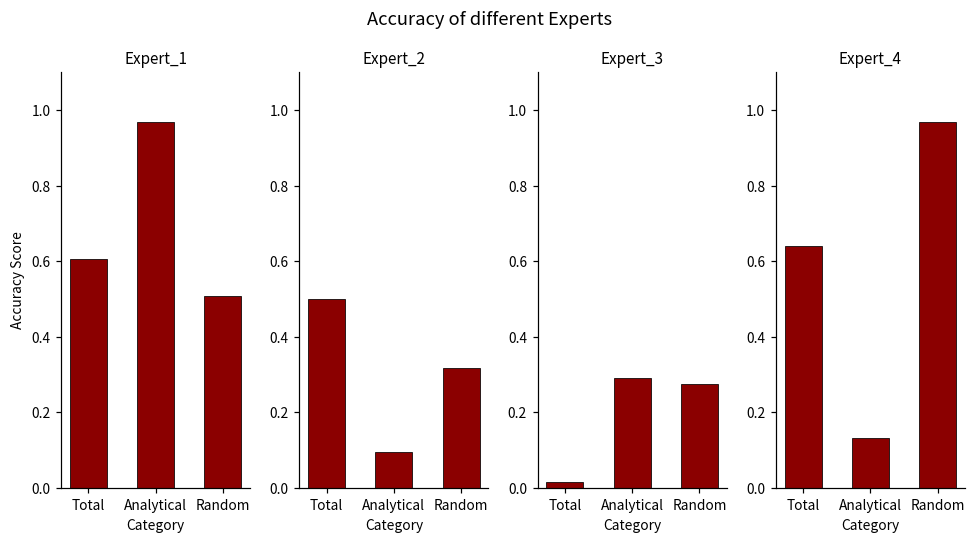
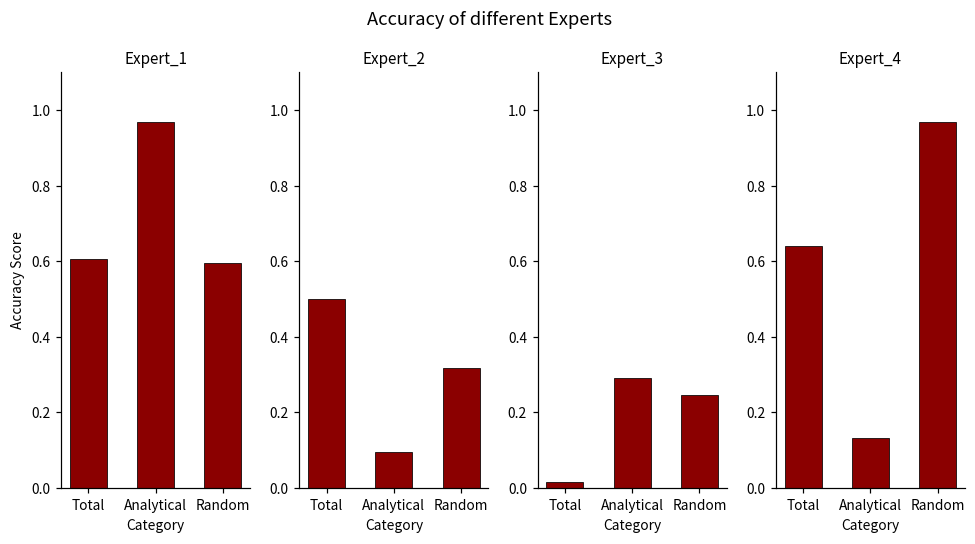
  {
    "Expert_1": {
      "Total": 0.61,
      "Analytical": 0.97,
-     "Random": 0.51
+     "Random": 0.60
    },
    "Expert_2": {
      "Total": 0.50,
      "Analytical": 0.10,
      "Random": 0.32
    },
    "Expert_3": {
      "Total": 0.01,
      "Analytical": 0.29,
-     "Random": 0.28
+     "Random": 0.24
    },
    "Expert_4": {
      "Total": 0.64,
      "Analytical": 0.13,
      "Random": 0.97
    }
  }
